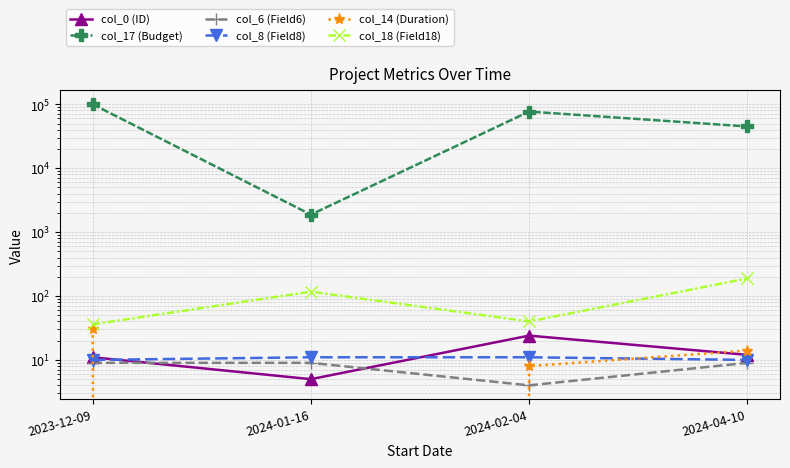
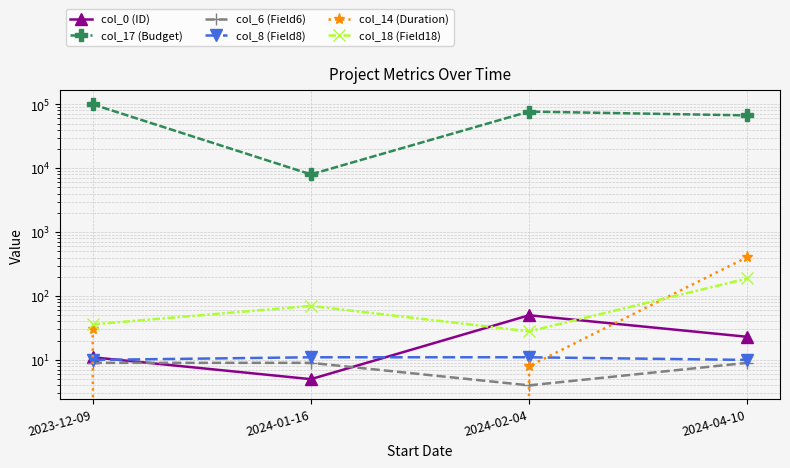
  {
    "col_0 (ID)": {
      "2023-12-09": 11,
      "2024-01-16": 5,
-     "2024-02-04": 24,
-     "2024-04-10": 12
+     "2024-02-04": 50,
+     "2024-04-10": 23
    },
    "col_17 (Budget)": {
      "2023-12-09": 100000,
-     "2024-01-16": 1900,
+     "2024-01-16": 8000,
      "2024-02-04": 80000,
-     "2024-04-10": 50000
+     "2024-04-10": 70000
    },
    "col_6 (Field6)": {
      "2023-12-09": 9,
      "2024-01-16": 9,
      "2024-02-04": 4,
      "2024-04-10": 9
    },
    "col_8 (Field8)": {
      "2023-12-09": 10,
      "2024-01-16": 11,
      "2024-02-04": 11,
      "2024-04-10": 10
    },
    "col_14 (Duration)": {
      "2023-12-09": 30,
      "2024-02-04": 8,
-     "2024-04-10": 14
+     "2024-04-10": 400
    },
    "col_18 (Field18)": {
      "2023-12-09": 40,
-     "2024-01-16": 120,
-     "2024-02-04": 40,
+     "2024-01-16": 70,
+     "2024-02-04": 30,
      "2024-04-10": 190
    }
  }
